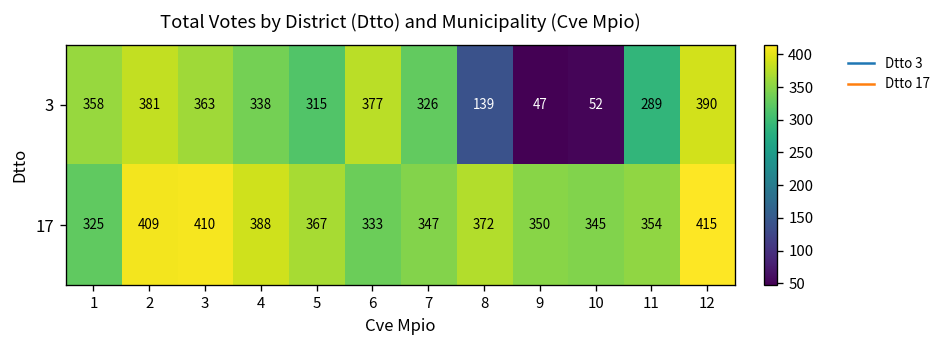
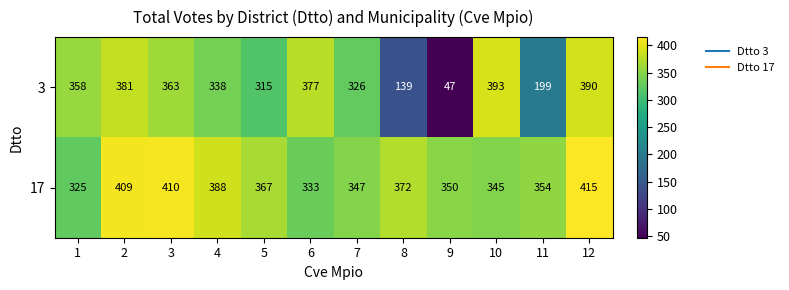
  {
    "3": {
      "1": 358,
      "2": 381,
      "3": 363,
      "4": 338,
      "5": 315,
      "6": 377,
      "7": 326,
      "8": 139,
      "9": 47,
-     "10": 52,
-     "11": 289,
+     "10": 393,
+     "11": 199,
      "12": 390
    },
    "17": {
      "1": 325,
      "2": 409,
      "3": 410,
      "4": 388,
      "5": 367,
      "6": 333,
      "7": 347,
      "8": 372,
      "9": 350,
      "10": 345,
      "11": 354,
      "12": 415
    }
  }
